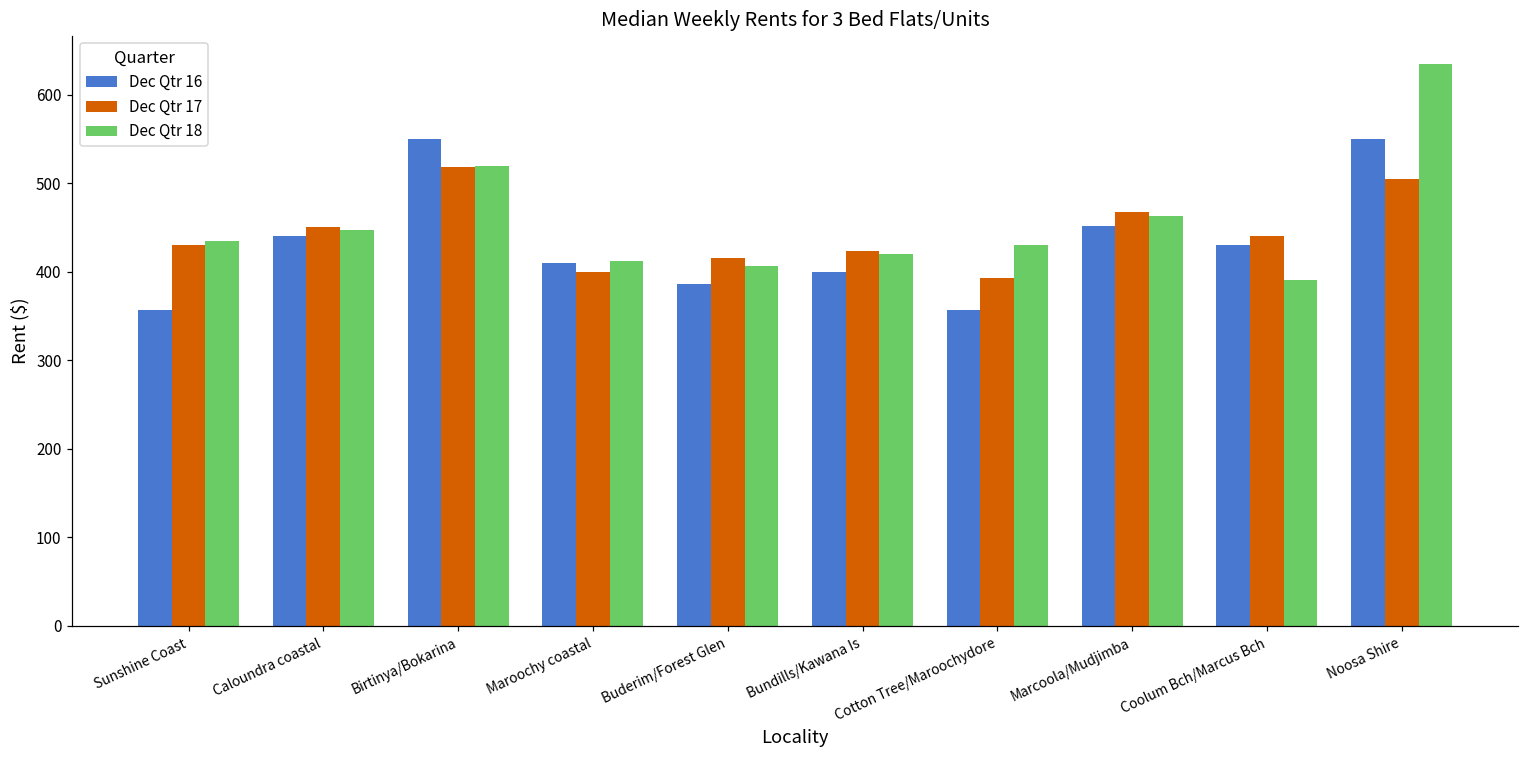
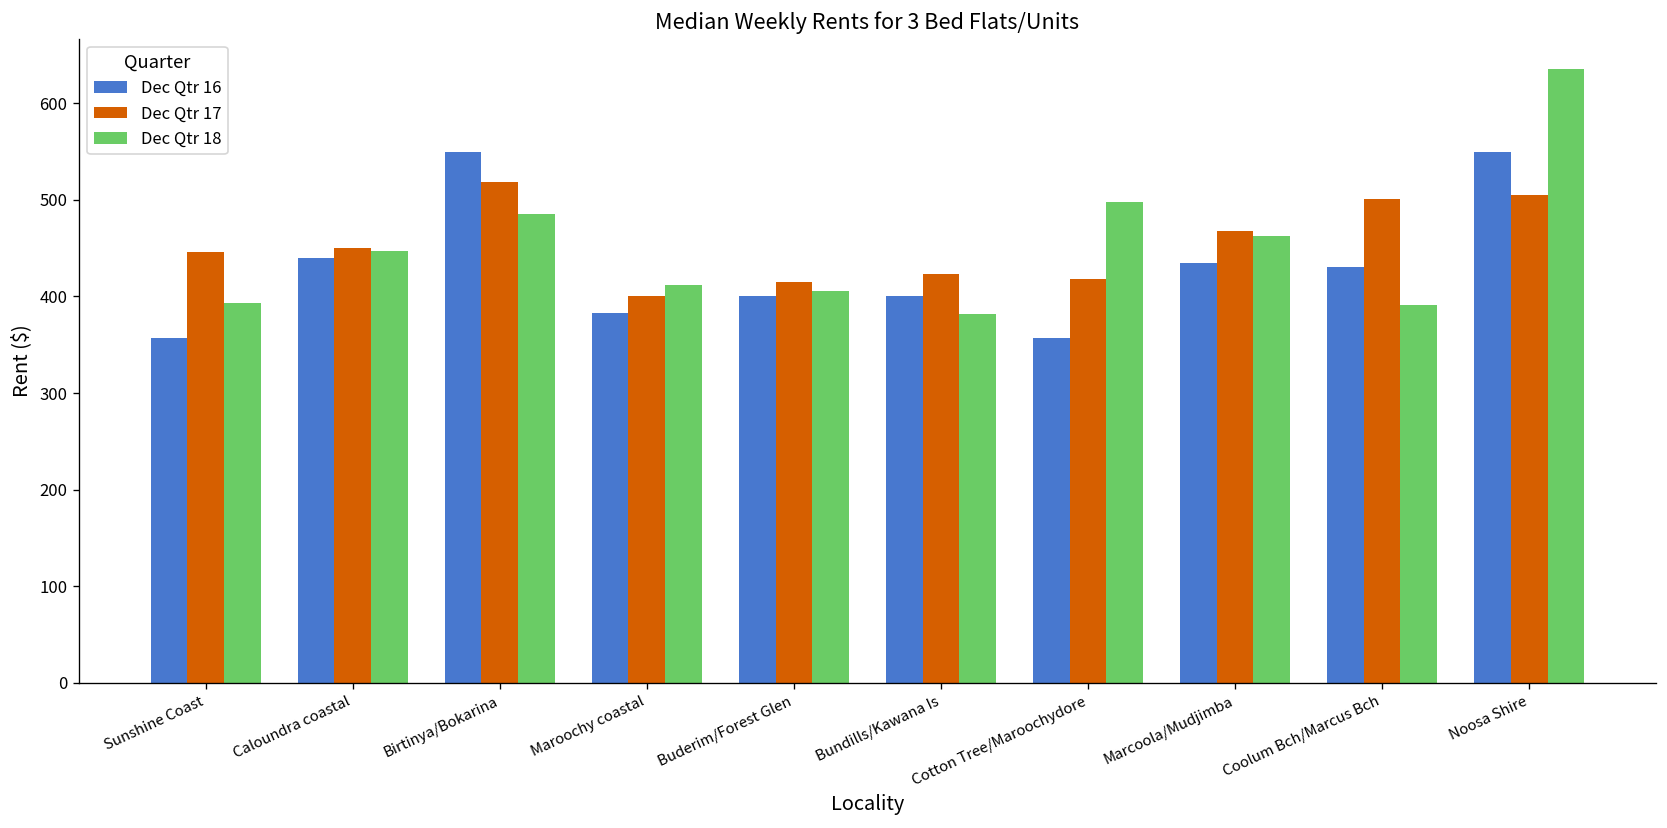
  {
    "Dec Qtr 16": {
      "Sunshine Coast": 360,
      "Caloundra coastal": 440,
      "Birtinya/Bokarina": 550,
-     "Maroochy coastal": 410,
-     "Buderim/Forest Glen": 390,
+     "Maroochy coastal": 380,
+     "Buderim/Forest Glen": 400,
      "Bundills/Kawana Is": 400,
      "Cotton Tree/Maroochydore": 360,
-     "Marcoola/Mudjimba": 450,
+     "Marcoola/Mudjimba": 440,
      "Coolum Bch/Marcus Bch": 430,
      "Noosa Shire": 550
    },
    "Dec Qtr 17": {
-     "Sunshine Coast": 430,
+     "Sunshine Coast": 450,
      "Caloundra coastal": 450,
      "Birtinya/Bokarina": 520,
      "Maroochy coastal": 400,
      "Buderim/Forest Glen": 420,
      "Bundills/Kawana Is": 420,
-     "Cotton Tree/Maroochydore": 390,
+     "Cotton Tree/Maroochydore": 420,
      "Marcoola/Mudjimba": 470,
-     "Coolum Bch/Marcus Bch": 440,
+     "Coolum Bch/Marcus Bch": 500,
      "Noosa Shire": 510
    },
    "Dec Qtr 18": {
-     "Sunshine Coast": 440,
+     "Sunshine Coast": 390,
      "Caloundra coastal": 450,
-     "Birtinya/Bokarina": 520,
+     "Birtinya/Bokarina": 490,
      "Maroochy coastal": 410,
      "Buderim/Forest Glen": 410,
-     "Bundills/Kawana Is": 420,
-     "Cotton Tree/Maroochydore": 430,
+     "Bundills/Kawana Is": 380,
+     "Cotton Tree/Maroochydore": 500,
      "Marcoola/Mudjimba": 460,
      "Coolum Bch/Marcus Bch": 390,
      "Noosa Shire": 640
    }
  }
